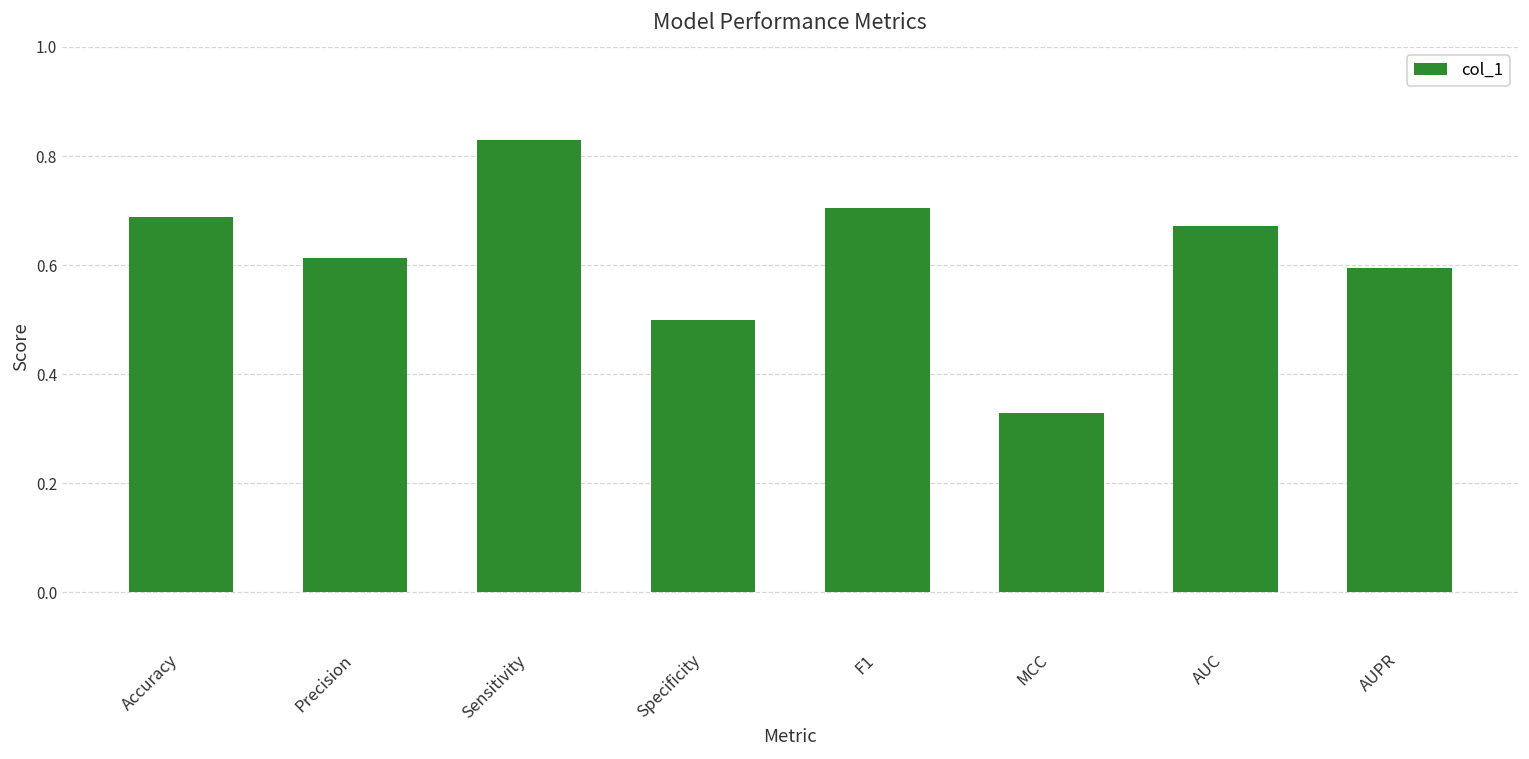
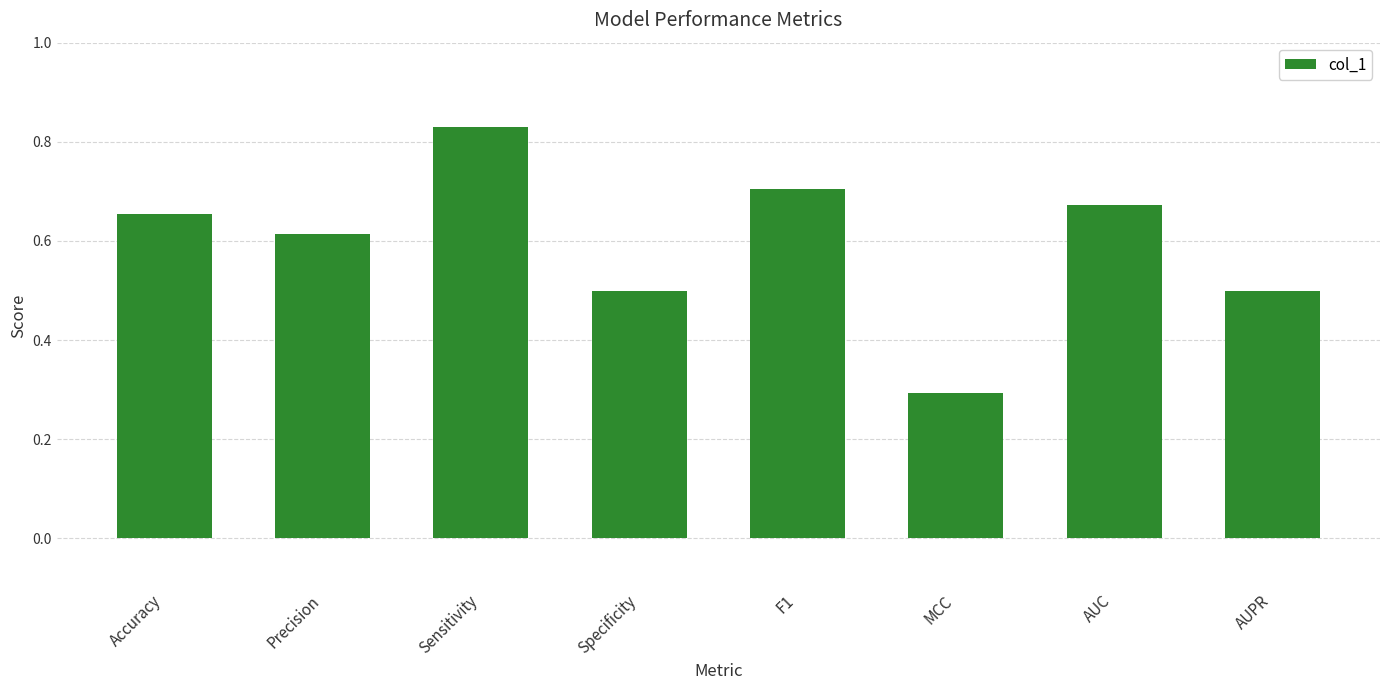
  {
-   "Accuracy": 0.69,
+   "Accuracy": 0.65,
    "Precision": 0.61,
    "Sensitivity": 0.83,
    "Specificity": 0.50,
    "F1": 0.71,
-   "MCC": 0.33,
+   "MCC": 0.29,
    "AUC": 0.67,
-   "AUPR": 0.59
+   "AUPR": 0.50
  }
